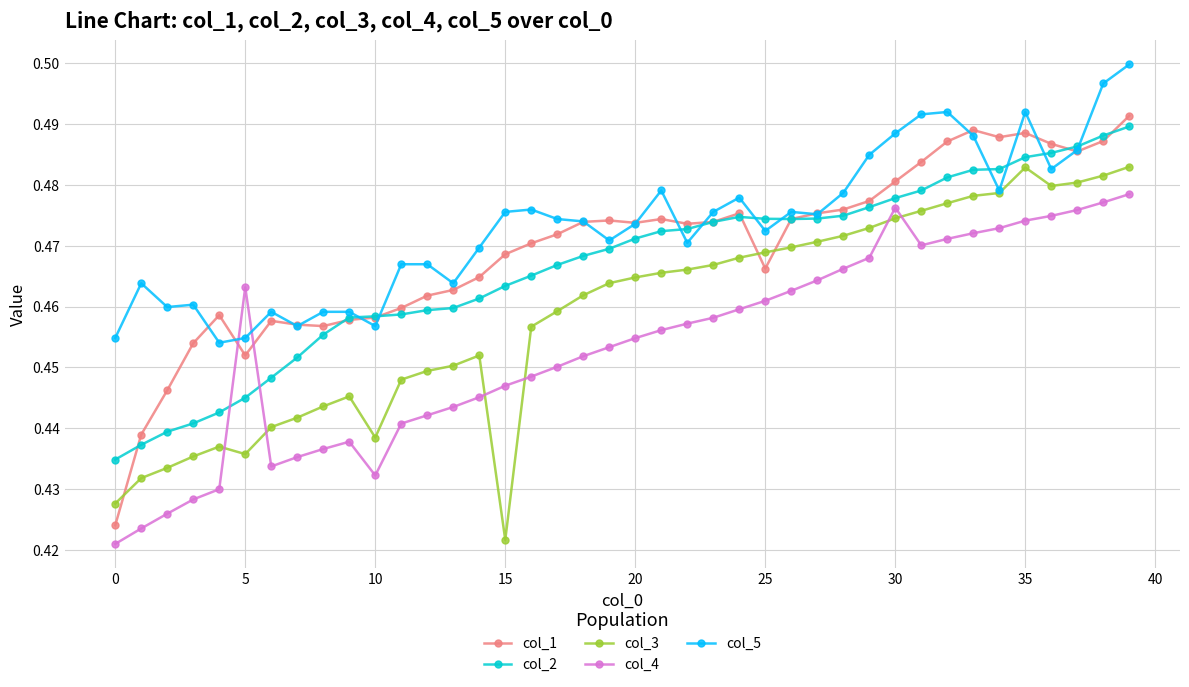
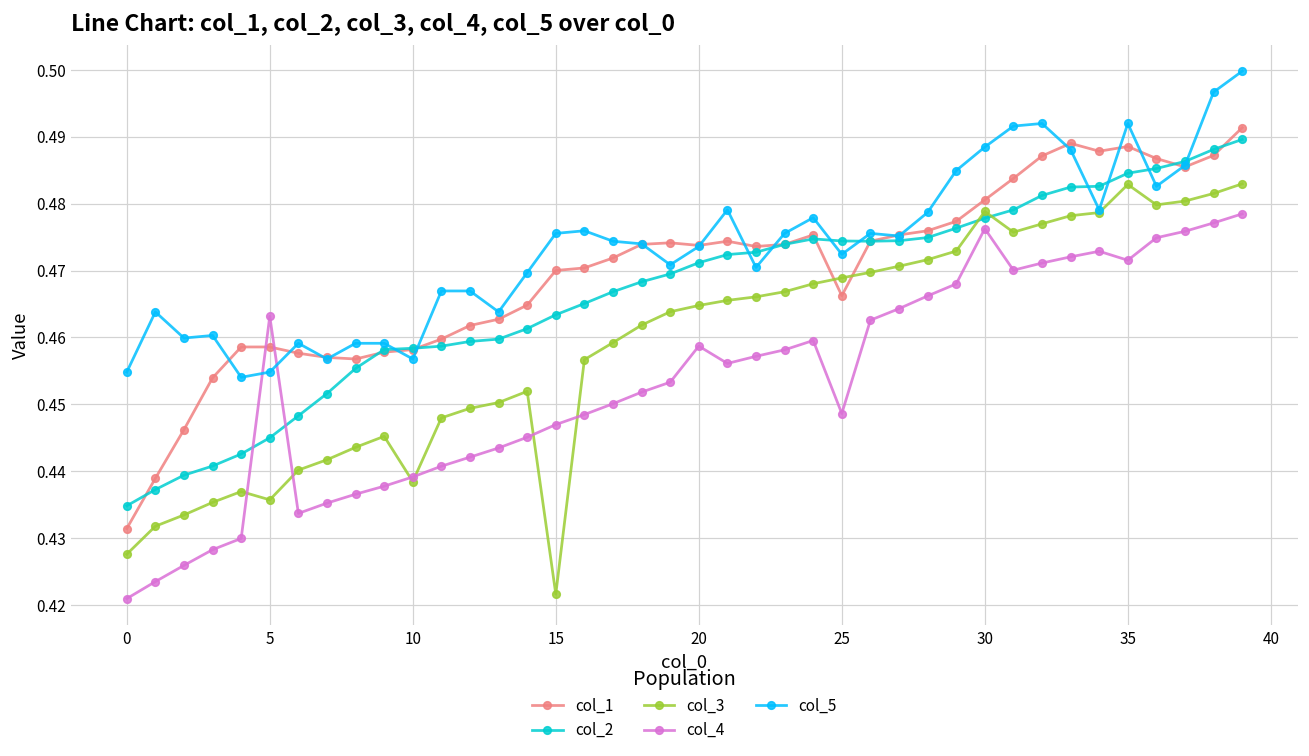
  {
    "col_1": {
-     "0": 0.424,
-     "5": 0.452,
-     "15": 0.469,
+     "0": 0.431,
+     "5": 0.459,
+     "15": 0.470,
      "25": 0.466,
      "30": 0.481,
      "35": 0.489
    },
    "col_3": {
      "0": 0.428,
      "5": 0.436,
      "10": 0.438,
      "15": 0.422,
      "20": 0.465,
      "25": 0.469,
-     "30": 0.475,
+     "30": 0.479,
      "35": 0.483
    },
    "col_4": {
      "0": 0.421,
      "5": 0.463,
-     "10": 0.432,
+     "10": 0.439,
      "15": 0.447,
-     "20": 0.455,
-     "25": 0.461,
+     "20": 0.459,
+     "25": 0.449,
      "30": 0.476,
-     "35": 0.474
+     "35": 0.472
    }
  }
